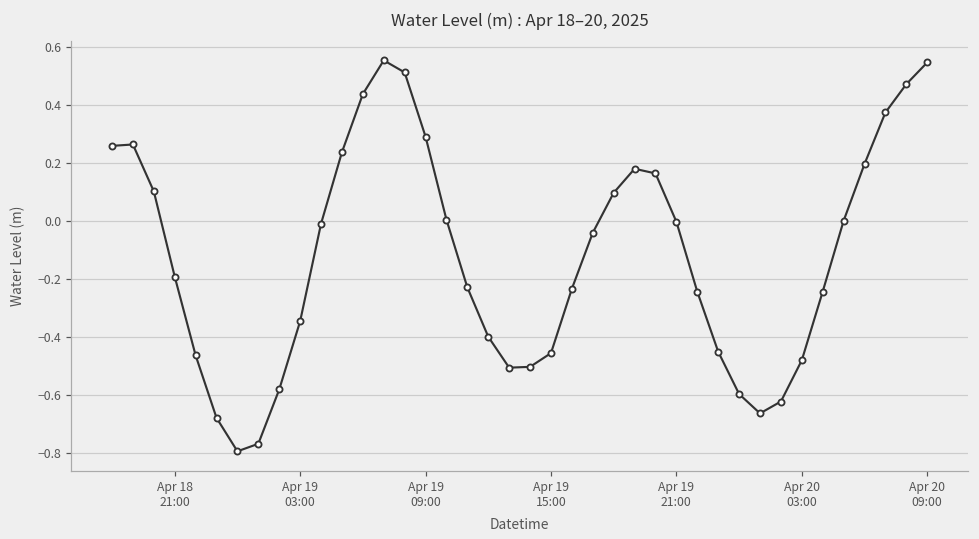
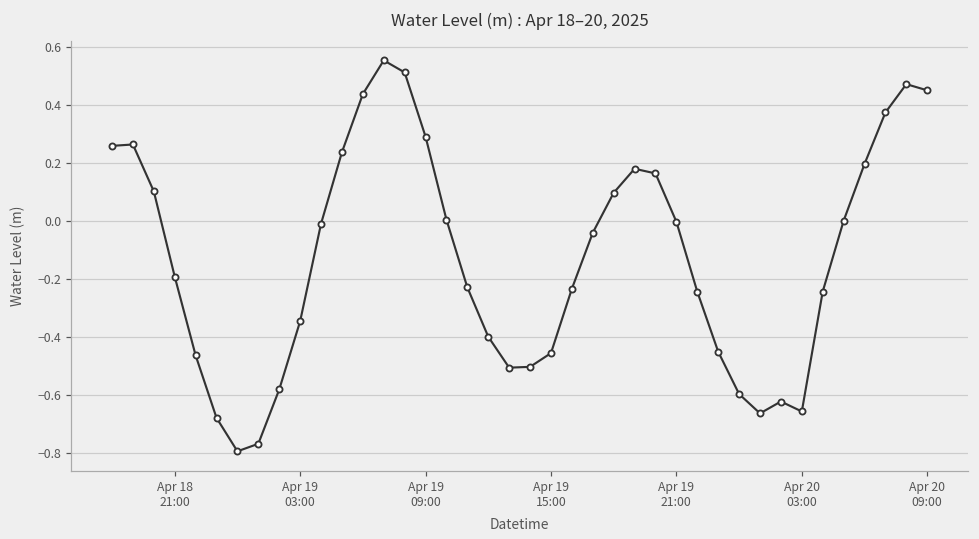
  {
    "Apr 18 21:00": -0.19,
    "Apr 19 03:00": -0.35,
    "Apr 19 09:00": 0.29,
    "Apr 19 15:00": -0.45,
    "Apr 19 21:00": 0.00,
-   "Apr 20 03:00": -0.48,
-   "Apr 20 09:00": 0.55
+   "Apr 20 03:00": -0.66,
+   "Apr 20 09:00": 0.45
  }
